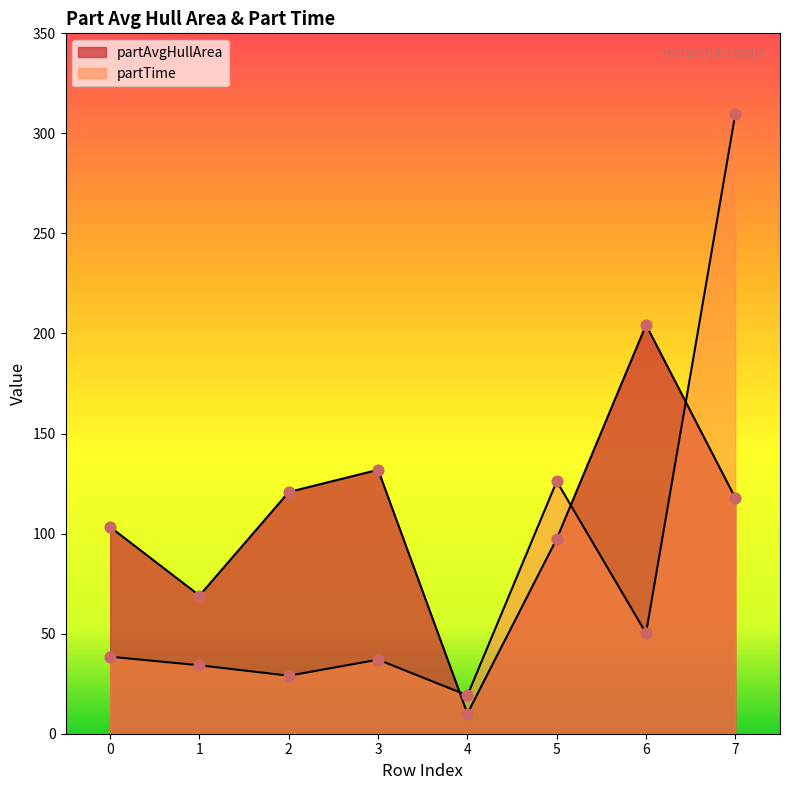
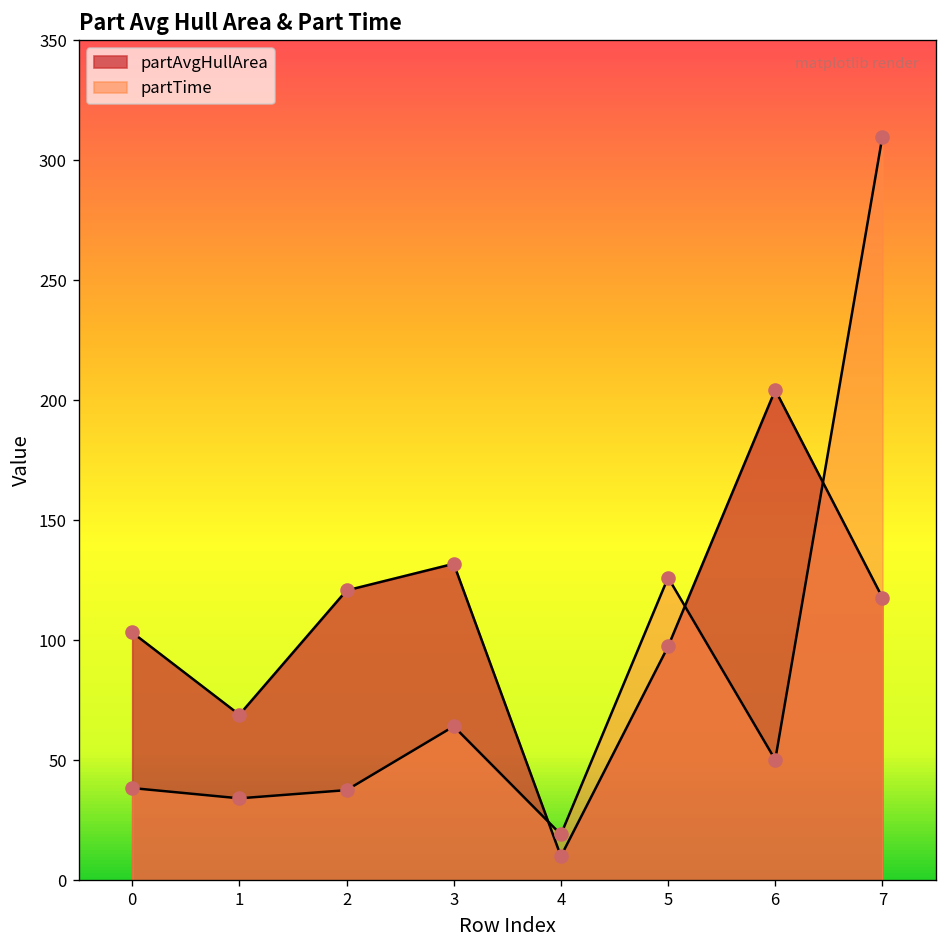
  {
    "partAvgHullArea": {
      "0": 103,
      "1": 69,
      "2": 121,
      "3": 132,
      "4": 10,
      "5": 97,
      "6": 204,
      "7": 118
    },
    "partTime": {
      "0": 38,
      "1": 34,
-     "2": 29,
-     "3": 37,
+     "2": 38,
+     "3": 64,
      "4": 19,
      "5": 126,
      "6": 50,
      "7": 310
    }
  }
